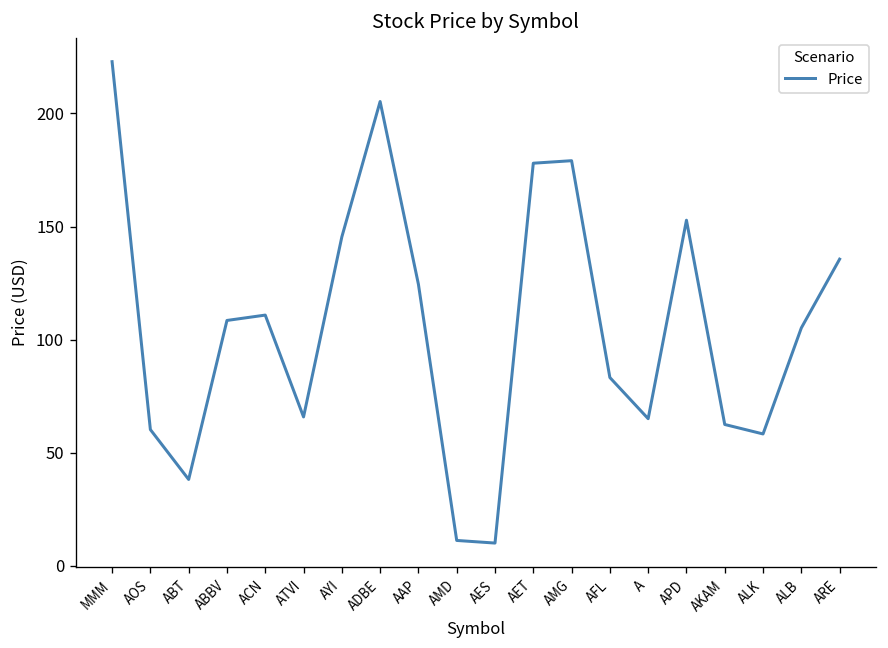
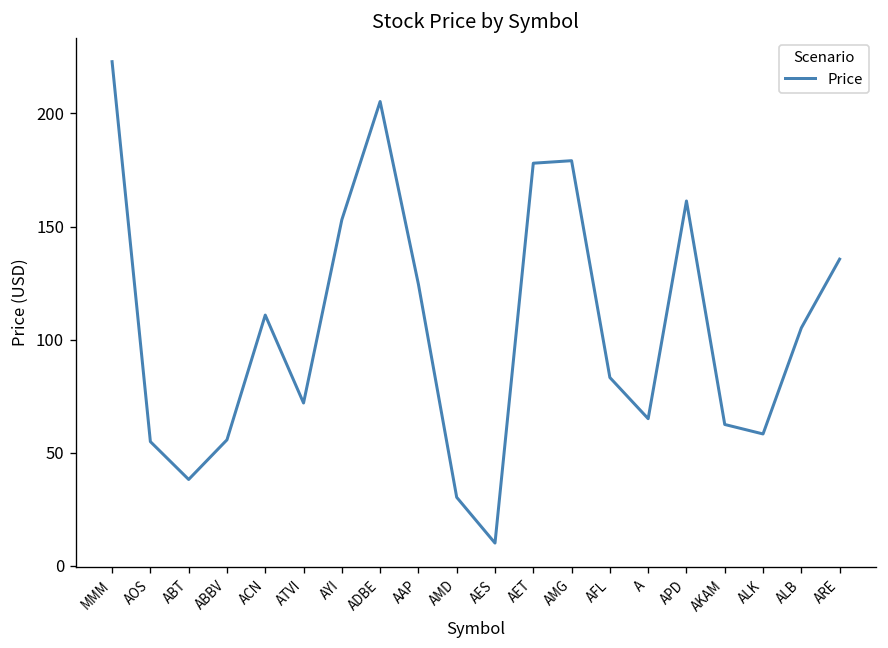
  {
    "MMM": 223,
-   "AOS": 60,
+   "AOS": 55,
    "ABT": 38,
-   "ABBV": 108,
+   "ABBV": 56,
    "ACN": 111,
-   "ATVI": 66,
-   "AYI": 145,
+   "ATVI": 72,
+   "AYI": 153,
    "ADBE": 205,
    "AAP": 124,
-   "AMD": 11,
+   "AMD": 30,
    "AES": 10,
    "AET": 178,
    "AMG": 179,
    "AFL": 83,
    "A": 65,
-   "APD": 153,
+   "APD": 161,
    "AKAM": 62,
    "ALK": 58,
    "ALB": 105,
    "ARE": 136
  }
